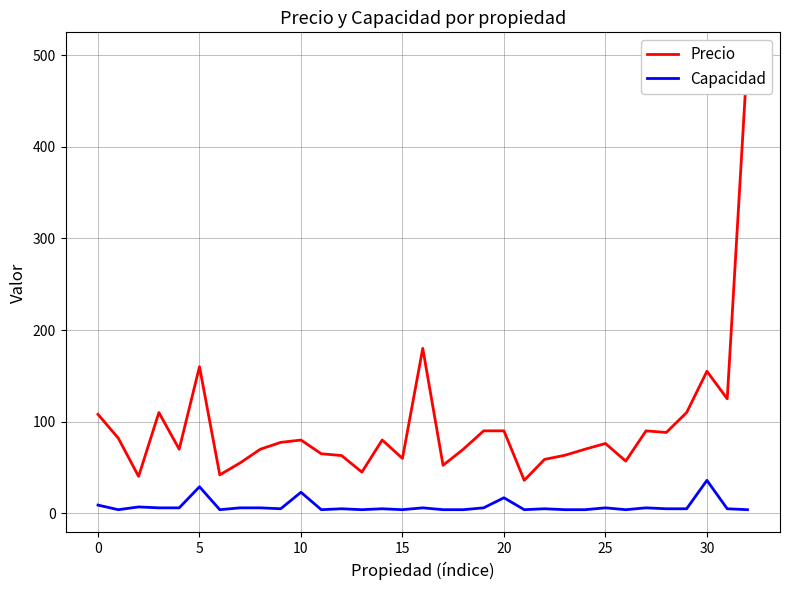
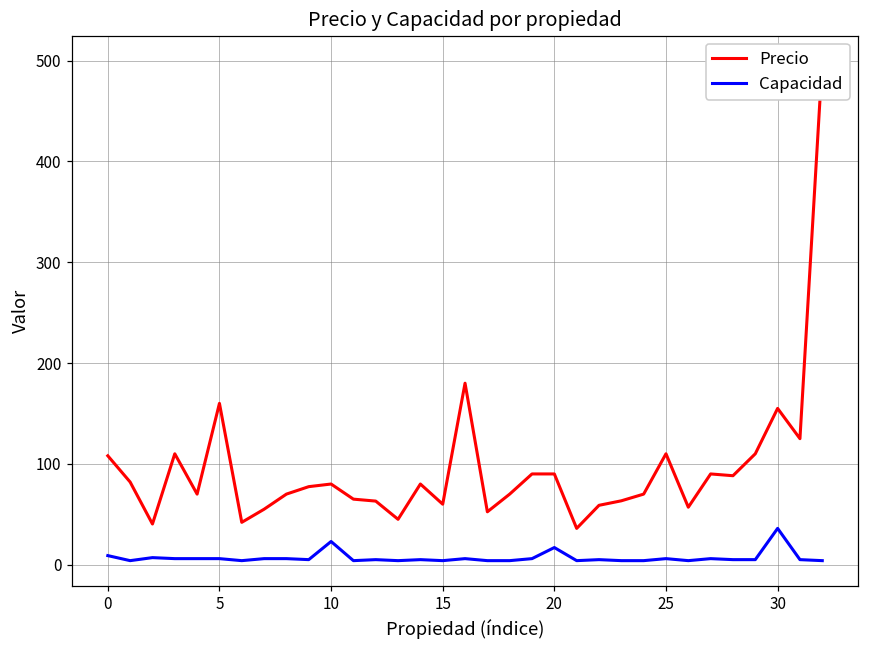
  {
    "Precio": {
      "0": 110,
      "5": 160,
      "10": 80,
      "15": 60,
      "20": 90,
-     "25": 80,
+     "25": 110,
      "30": 160
    },
    "Capacidad": {
      "0": 10,
-     "5": 30,
+     "5": 10,
      "10": 20,
      "15": 0,
      "20": 20,
      "25": 10,
      "30": 40
    }
  }
